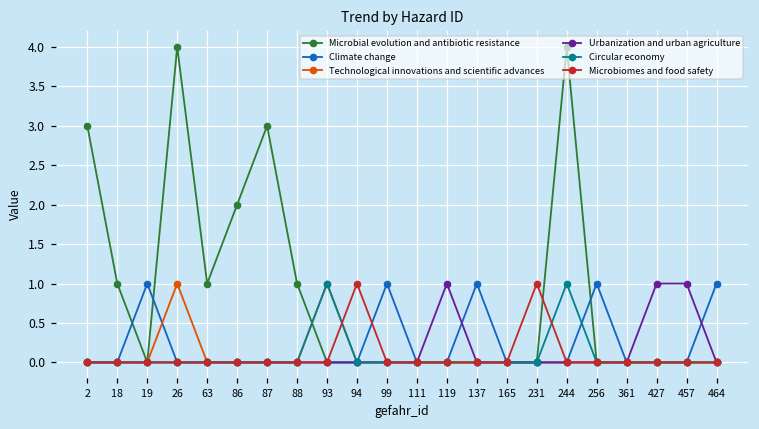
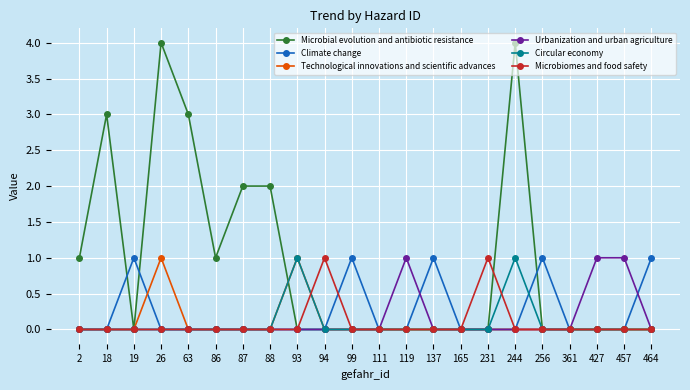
  {
    "Microbial evolution and antibiotic resistance": {
-     "2": 3,
-     "18": 1,
+     "2": 1,
+     "18": 3,
      "26": 4,
-     "63": 1,
-     "86": 2,
-     "87": 3,
-     "88": 1
+     "63": 3,
+     "86": 1,
+     "87": 2,
+     "88": 2
    },
    "Climate change": {
      "19": 1,
      "99": 1,
      "137": 1,
      "256": 1,
      "464": 1
    },
    "Technological innovations and scientific advances": {
      "26": 1
    },
    "Urbanization and urban agriculture": {
      "119": 1,
      "427": 1,
      "457": 1
    },
    "Circular economy": {
      "244": 1
    },
    "Microbiomes and food safety": {
      "94": 1,
      "231": 1
    }
  }
